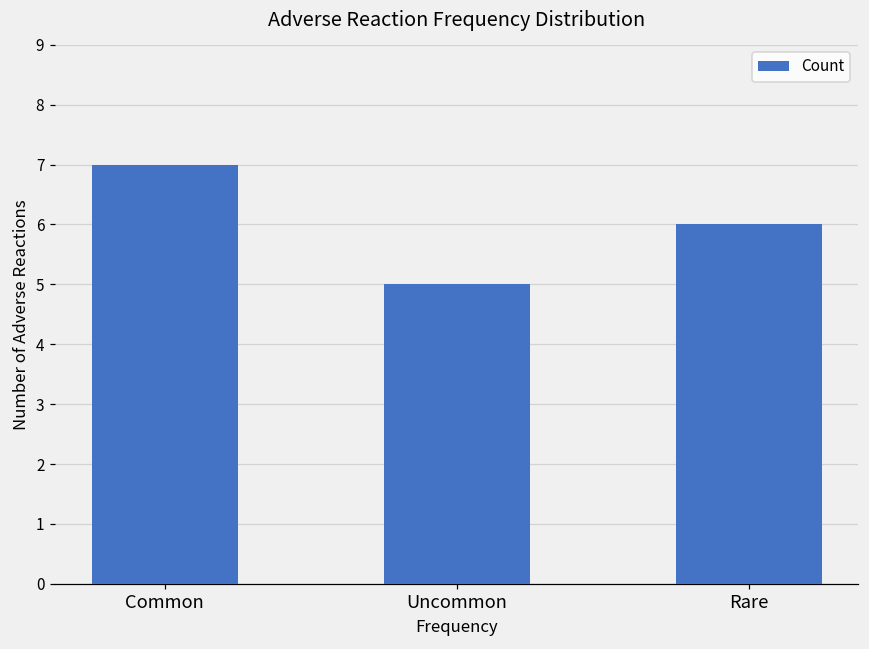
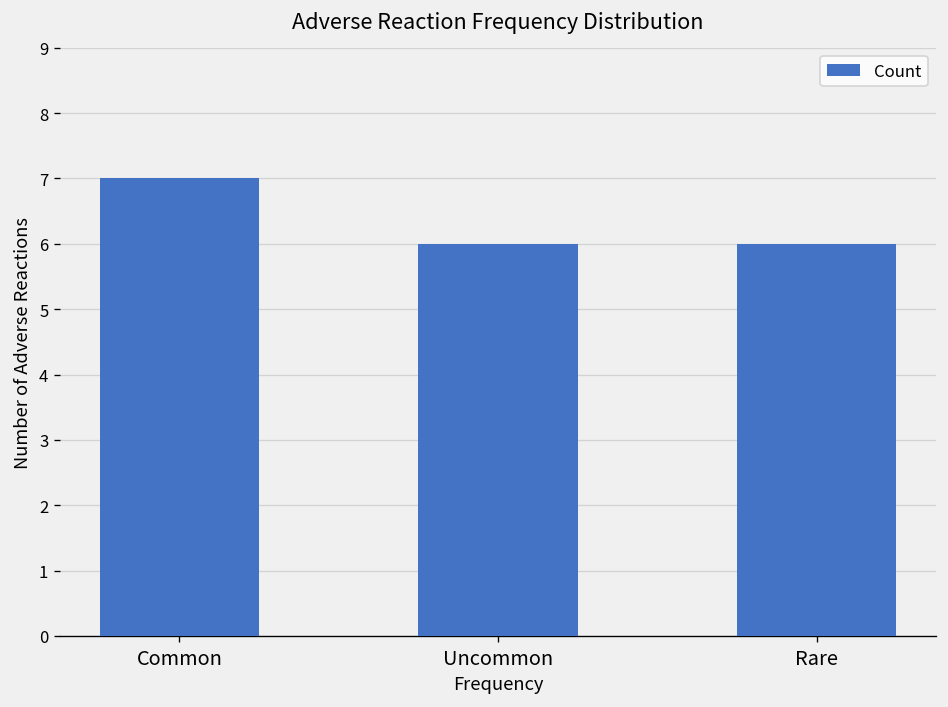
  {
    "Common": 7,
-   "Uncommon": 5,
+   "Uncommon": 6,
    "Rare": 6
  }
